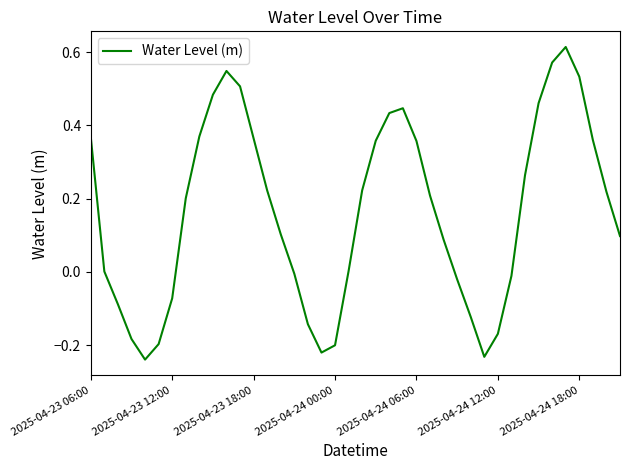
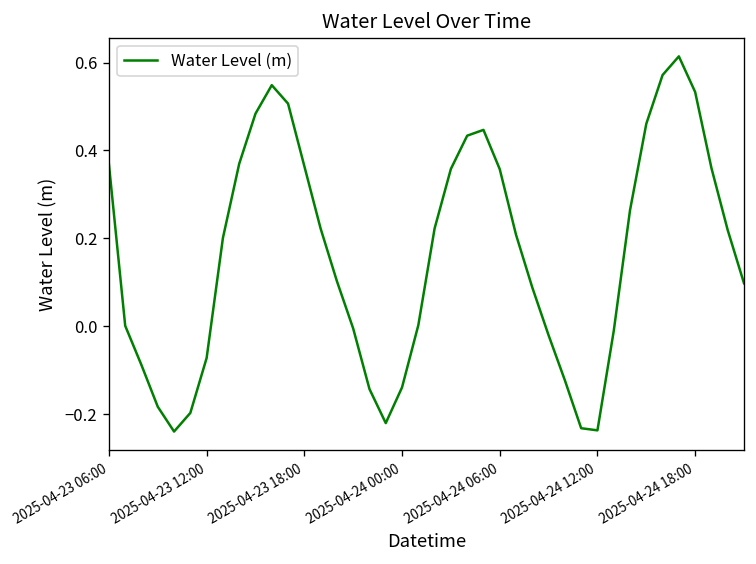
  {
    "2025-04-23 06:00": 0.37,
    "2025-04-23 12:00": -0.07,
    "2025-04-23 18:00": 0.36,
-   "2025-04-24 00:00": -0.20,
+   "2025-04-24 00:00": -0.14,
    "2025-04-24 06:00": 0.36,
-   "2025-04-24 12:00": -0.17,
+   "2025-04-24 12:00": -0.24,
    "2025-04-24 18:00": 0.53
  }
